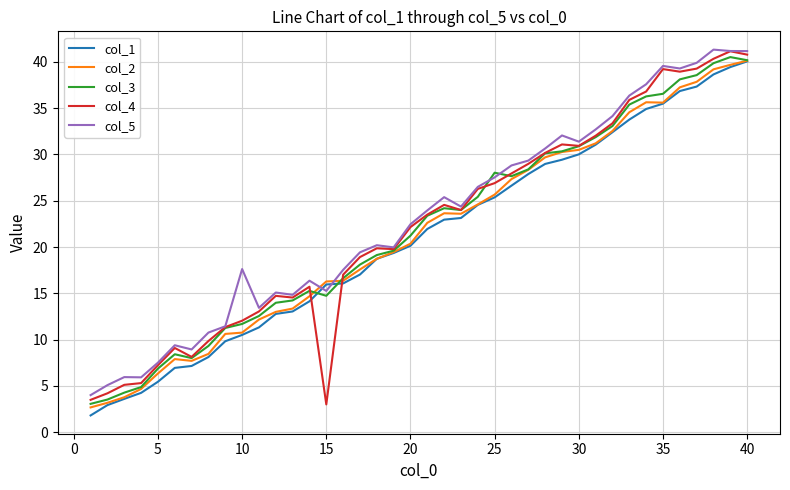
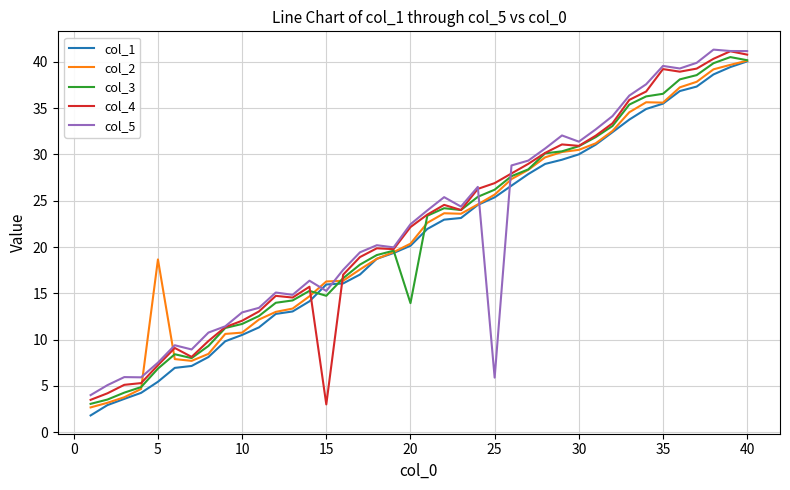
  {
    "col_1": {
      "5": 5,
      "15": 16,
      "25": 25,
      "30": 30
    },
    "col_2": {
-     "5": 6,
+     "5": 19,
      "15": 16,
      "25": 26,
      "30": 30
    },
    "col_3": {
      "5": 7,
      "10": 12,
      "15": 15,
-     "20": 21,
-     "25": 28,
+     "20": 14,
+     "25": 26,
      "35": 37
    },
    "col_4": {
      "5": 7,
      "10": 12,
      "15": 3,
      "20": 22,
      "25": 27,
      "35": 39,
      "40": 41
    },
    "col_5": {
      "5": 8,
-     "10": 18,
+     "10": 13,
      "15": 15,
      "20": 22,
-     "25": 28,
+     "25": 6,
      "30": 31,
      "35": 40,
      "40": 41
    }
  }
